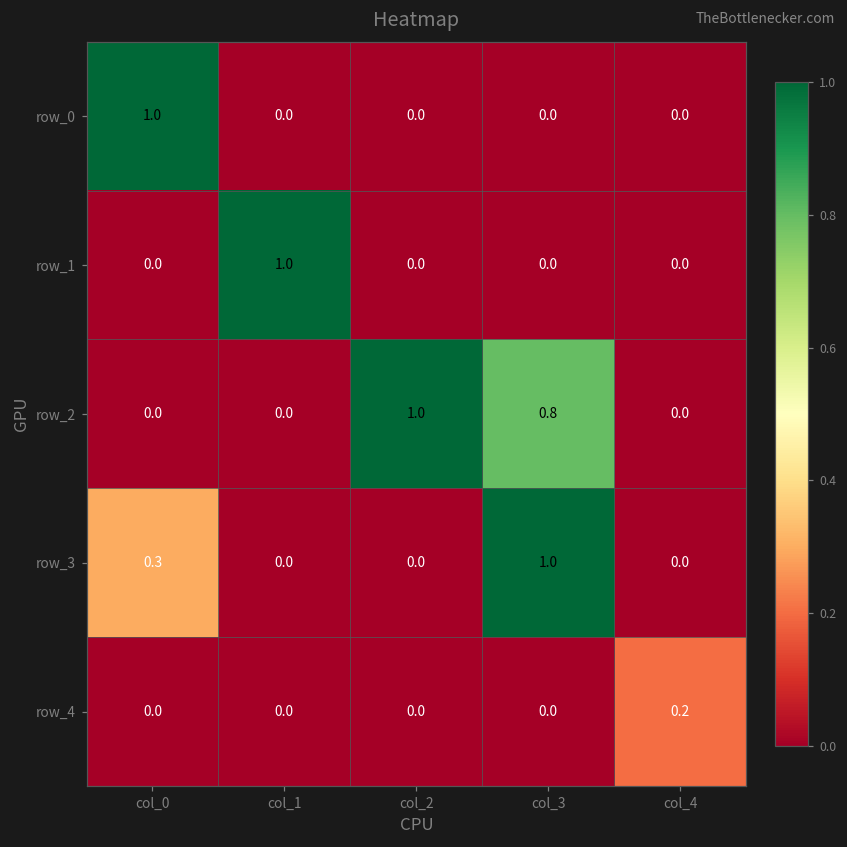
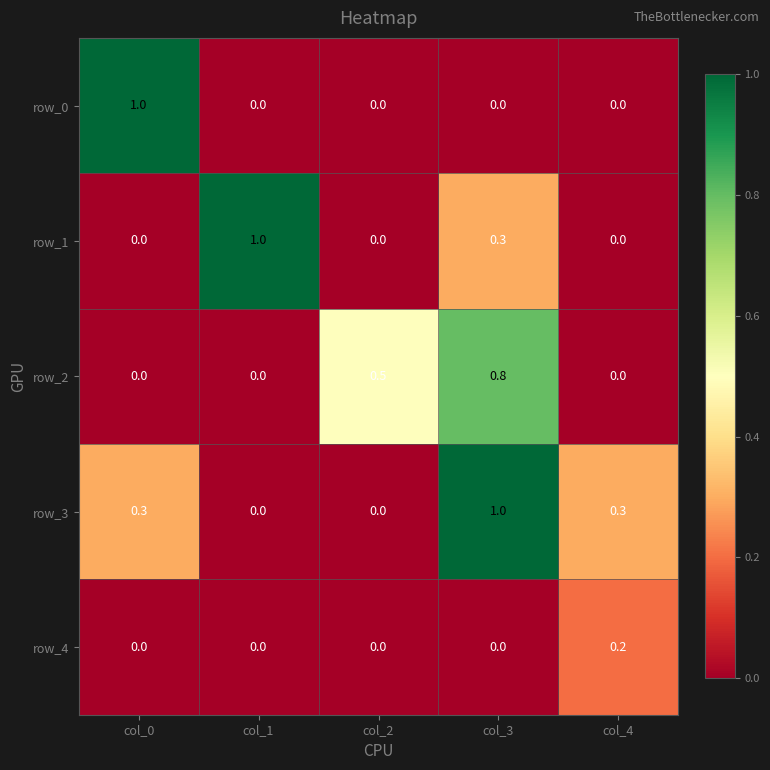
  {
    "row_0": {
      "col_0": 1.0,
      "col_1": 0.0,
      "col_2": 0.0,
      "col_3": 0.0,
      "col_4": 0.0
    },
    "row_1": {
      "col_0": 0.0,
      "col_1": 1.0,
      "col_2": 0.0,
-     "col_3": 0.0,
+     "col_3": 0.3,
      "col_4": 0.0
    },
    "row_2": {
      "col_0": 0.0,
      "col_1": 0.0,
-     "col_2": 1.0,
+     "col_2": 0.5,
      "col_3": 0.8,
      "col_4": 0.0
    },
    "row_3": {
      "col_0": 0.3,
      "col_1": 0.0,
      "col_2": 0.0,
      "col_3": 1.0,
-     "col_4": 0.0
+     "col_4": 0.3
    },
    "row_4": {
      "col_0": 0.0,
      "col_1": 0.0,
      "col_2": 0.0,
      "col_3": 0.0,
      "col_4": 0.2
    }
  }
